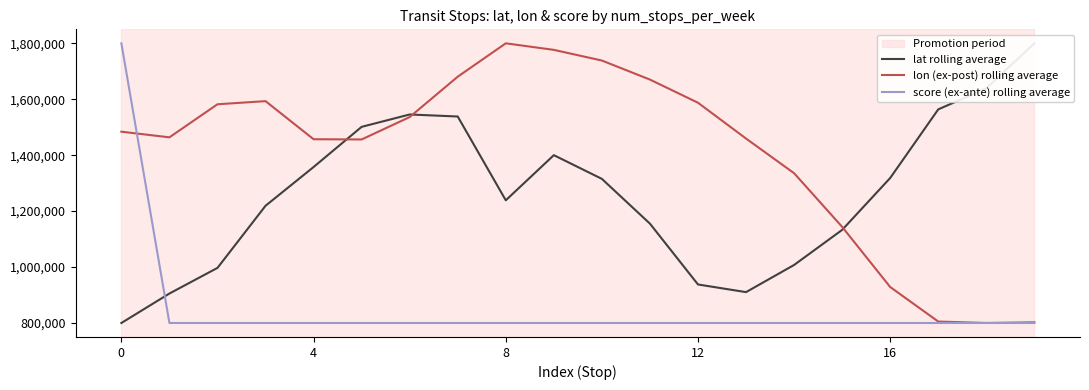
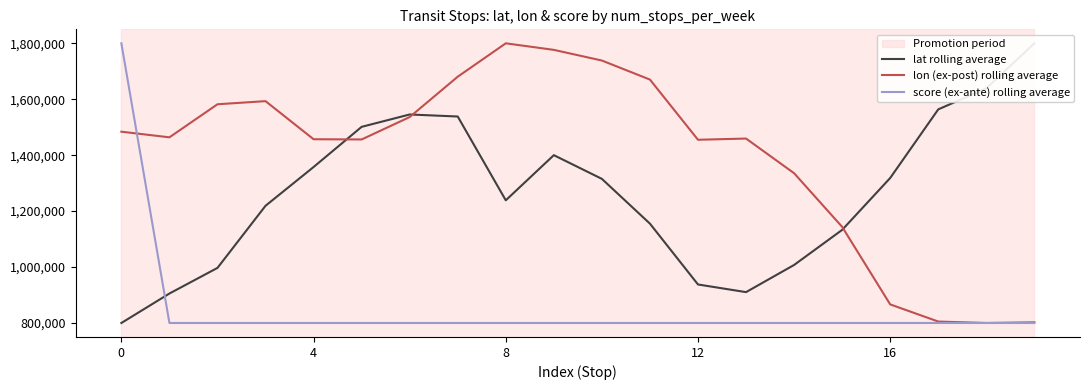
  {
    "lat rolling average": {
      "0": "800,000",
      "4": "1,360,000",
      "8": "1,240,000",
      "12": "940,000",
      "16": "1,320,000"
    },
    "lon (ex-post) rolling average": {
      "0": "1,480,000",
      "4": "1,460,000",
      "8": "1,800,000",
-     "12": "1,590,000",
-     "16": "930,000"
+     "12": "1,460,000",
+     "16": "870,000"
    },
    "score (ex-ante) rolling average": {
      "0": "1,800,000",
      "4": "800,000",
      "8": "800,000",
      "12": "800,000",
      "16": "800,000"
    }
  }
